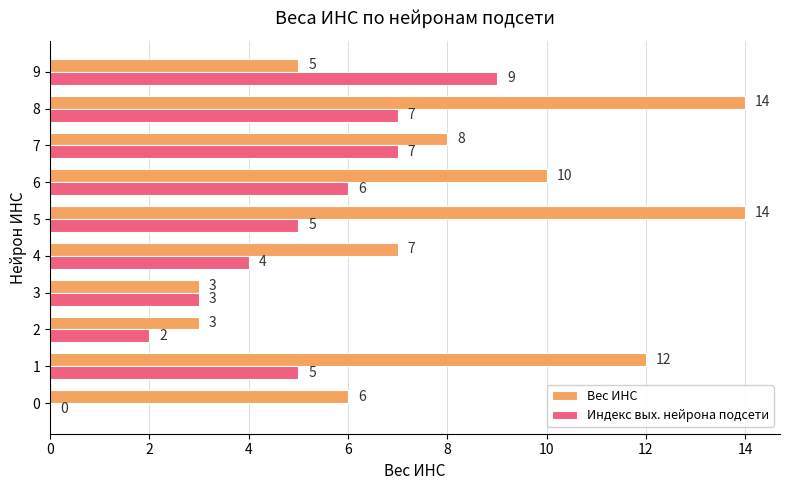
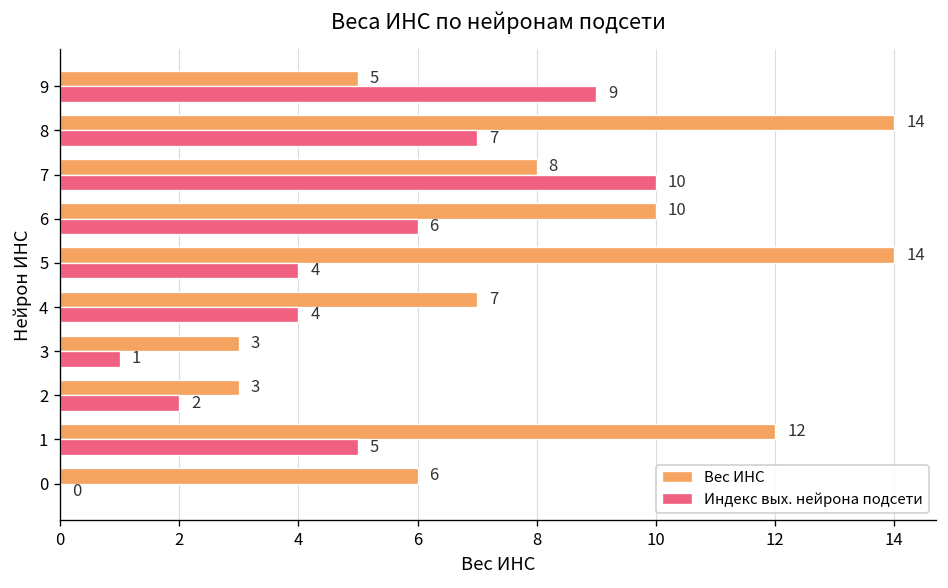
  {
    "Вес ИНС": {
      "9": 5,
      "8": 14,
      "7": 8,
      "6": 10,
      "5": 14,
      "4": 7,
      "3": 3,
      "2": 3,
      "1": 12,
      "0": 6
    },
    "Индекс вых. нейрона подсети": {
      "9": 9,
      "8": 7,
-     "7": 7,
+     "7": 10,
      "6": 6,
-     "5": 5,
+     "5": 4,
      "4": 4,
-     "3": 3,
+     "3": 1,
      "2": 2,
      "1": 5,
      "0": 0
    }
  }
